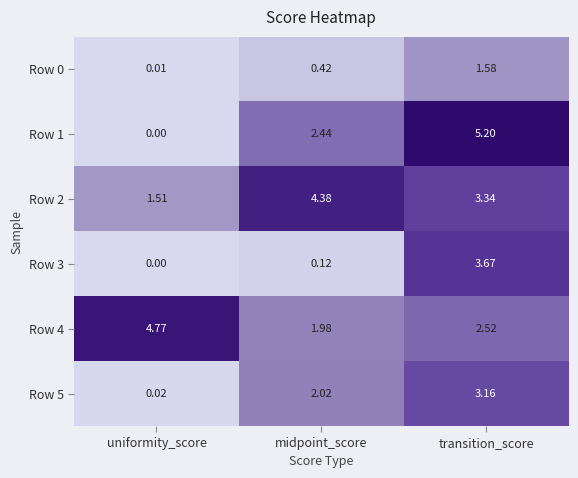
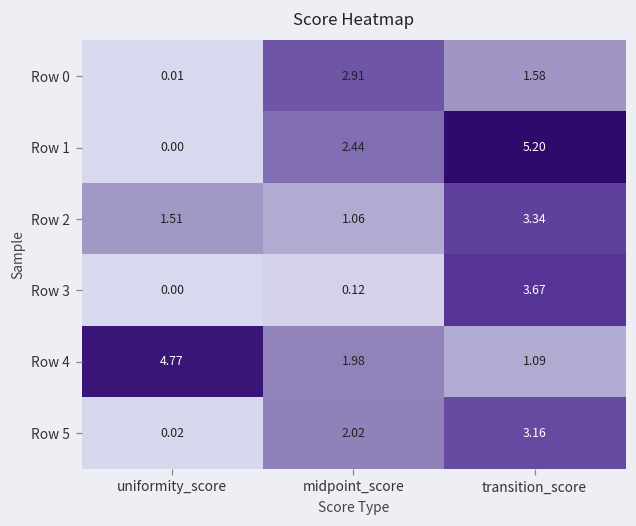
  {
    "Row 0": {
      "uniformity_score": 0.01,
-     "midpoint_score": 0.42,
+     "midpoint_score": 2.91,
      "transition_score": 1.58
    },
    "Row 1": {
      "uniformity_score": 0.00,
      "midpoint_score": 2.44,
      "transition_score": 5.20
    },
    "Row 2": {
      "uniformity_score": 1.51,
-     "midpoint_score": 4.38,
+     "midpoint_score": 1.06,
      "transition_score": 3.34
    },
    "Row 3": {
      "uniformity_score": 0.00,
      "midpoint_score": 0.12,
      "transition_score": 3.67
    },
    "Row 4": {
      "uniformity_score": 4.77,
      "midpoint_score": 1.98,
-     "transition_score": 2.52
+     "transition_score": 1.09
    },
    "Row 5": {
      "uniformity_score": 0.02,
      "midpoint_score": 2.02,
      "transition_score": 3.16
    }
  }
